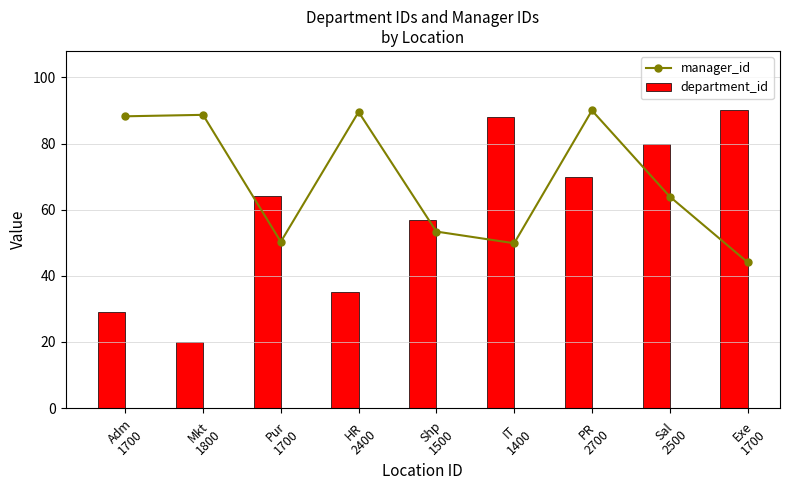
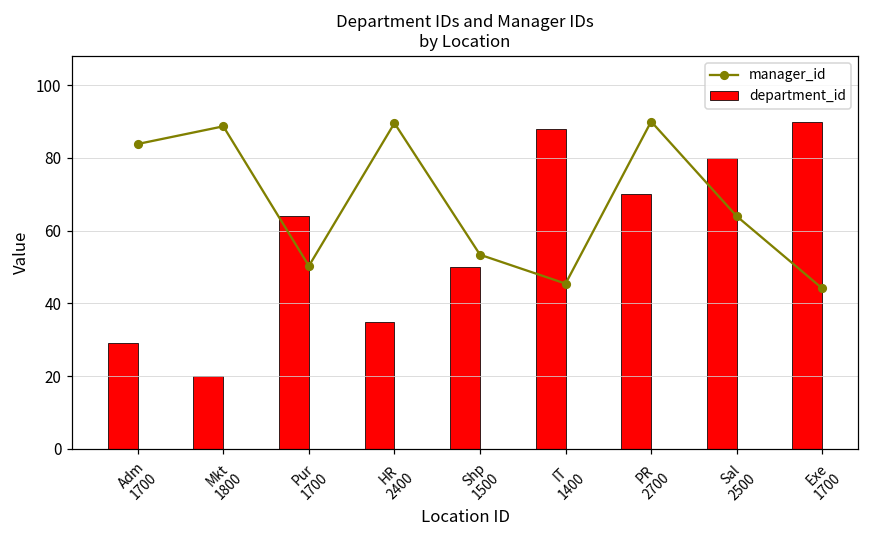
  {
    "department_id": {
      "Adm 1700": 29,
      "Mkt 1800": 20,
      "Pur 1700": 64,
      "HR 2400": 35,
-     "Shp 1500": 57,
+     "Shp 1500": 50,
      "IT 1400": 88,
      "PR 2700": 70,
      "Sal 2500": 80,
      "Exe 1700": 90
    },
    "manager_id": {
-     "Adm 1700": 88,
+     "Adm 1700": 84,
      "Mkt 1800": 89,
      "Pur 1700": 50,
      "HR 2400": 90,
      "Shp 1500": 53,
-     "IT 1400": 50,
+     "IT 1400": 45,
      "PR 2700": 90,
      "Sal 2500": 64,
      "Exe 1700": 44
    }
  }
